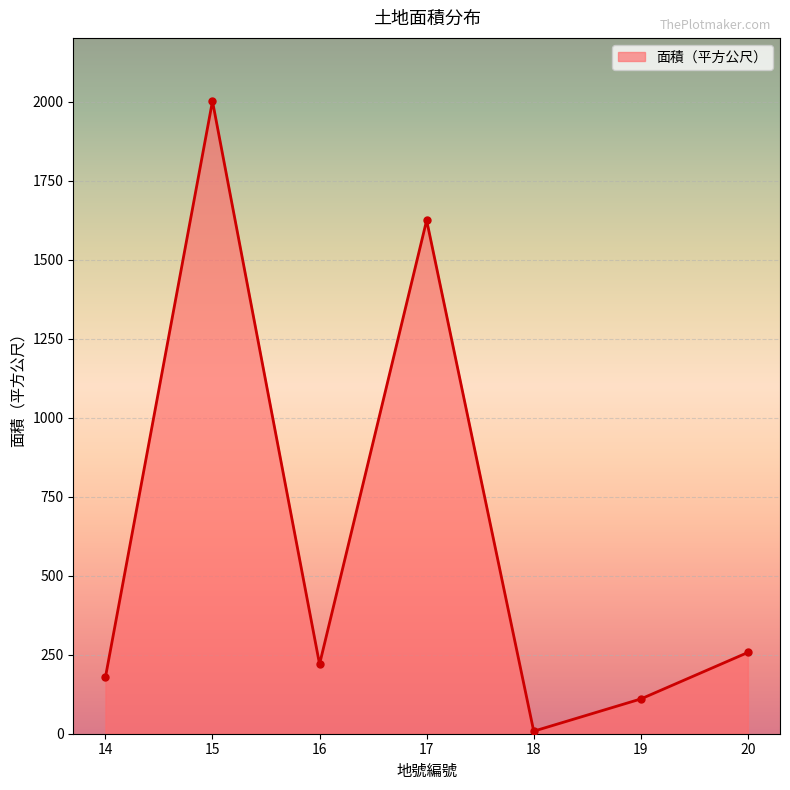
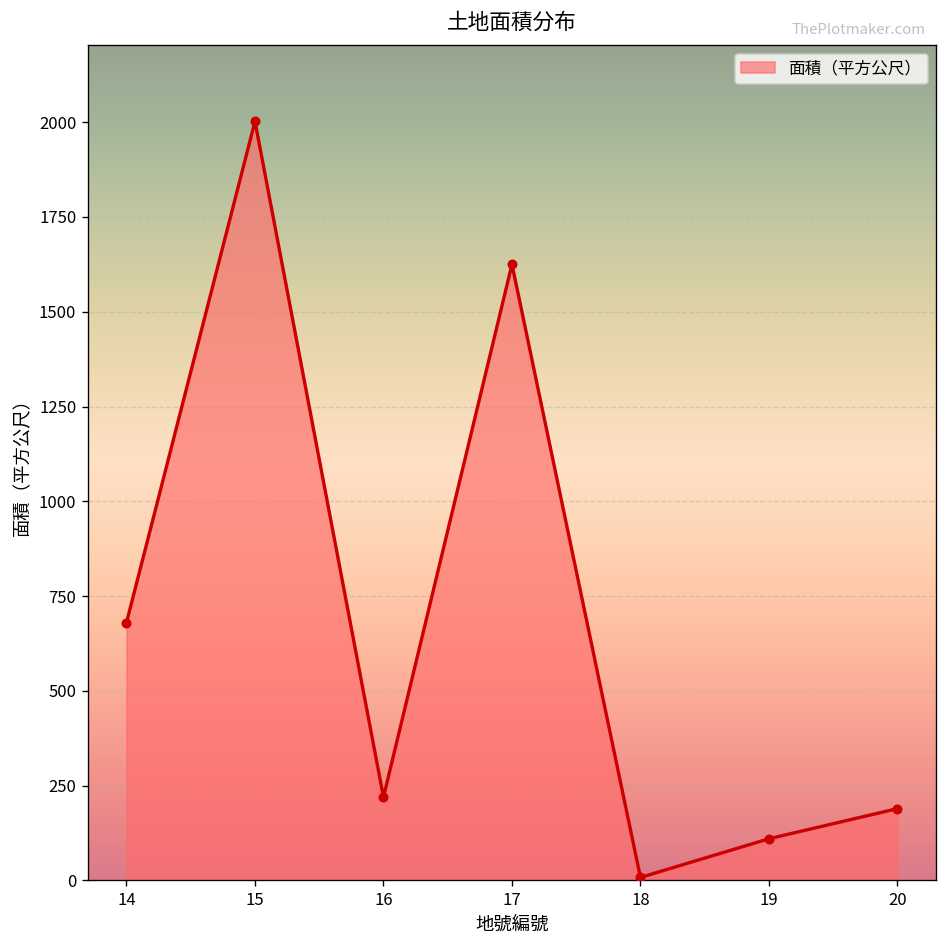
  {
-   "14": 180,
+   "14": 680,
    "15": 2000,
    "16": 220,
    "17": 1630,
    "18": 10,
    "19": 110,
-   "20": 260
+   "20": 190
  }
